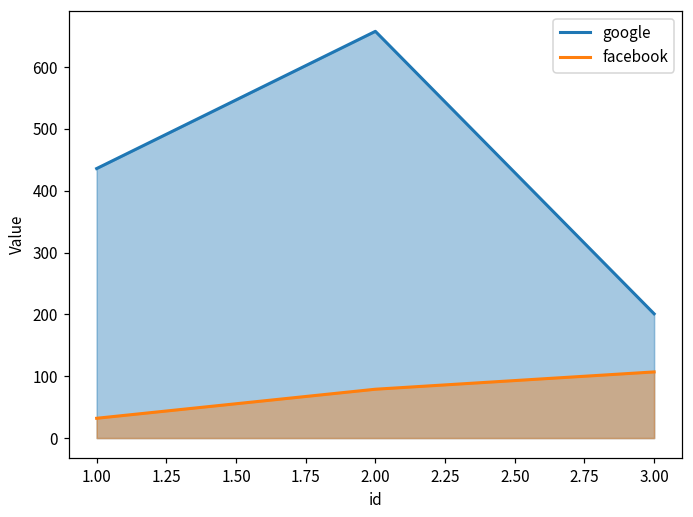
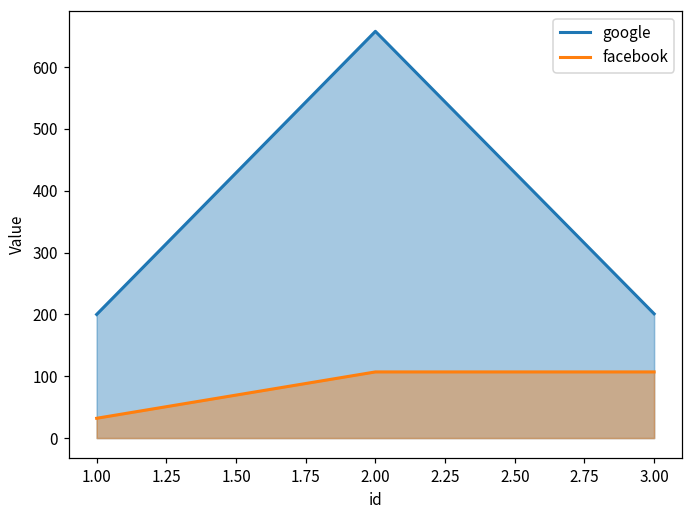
  {
    "google": {
-     "1.00": 440,
+     "1.00": 200,
      "2.00": 660,
      "3.00": 200
    },
    "facebook": {
      "1.00": 30,
-     "2.00": 80,
+     "2.00": 110,
      "3.00": 110
    }
  }
